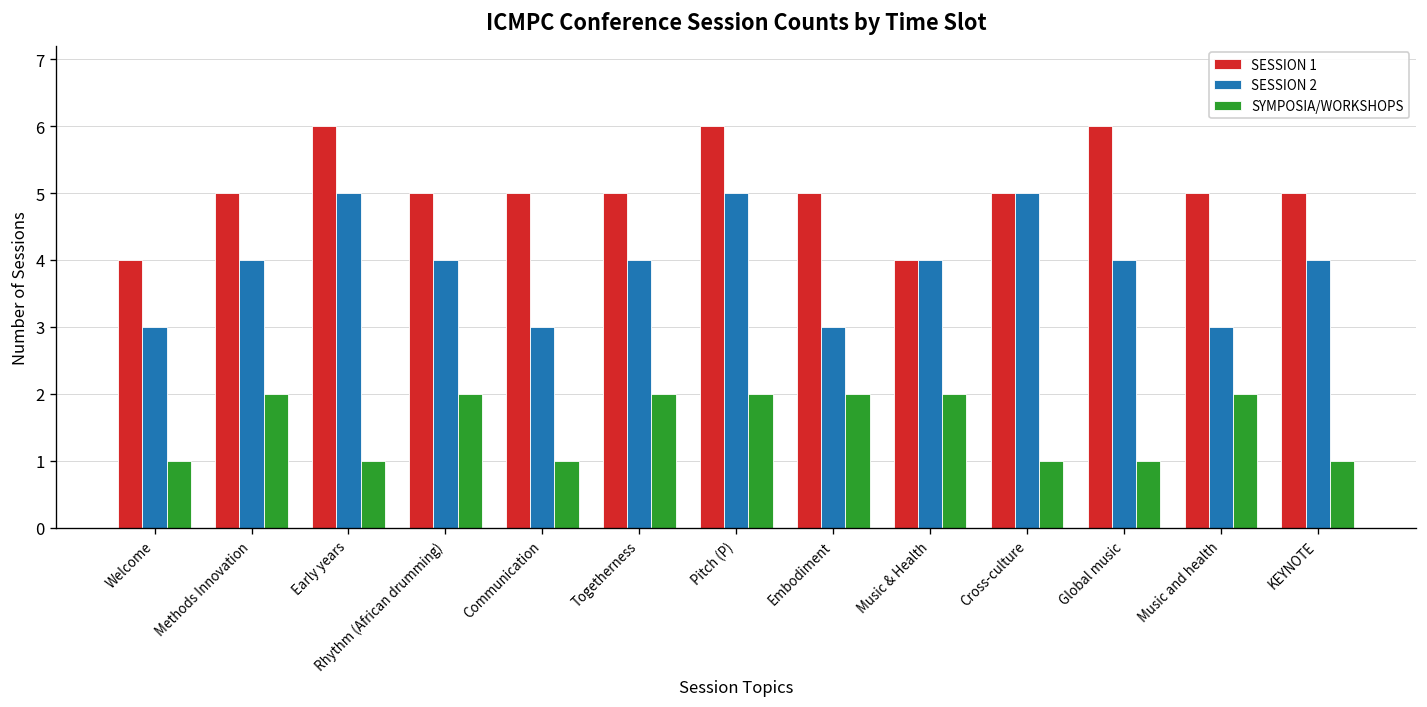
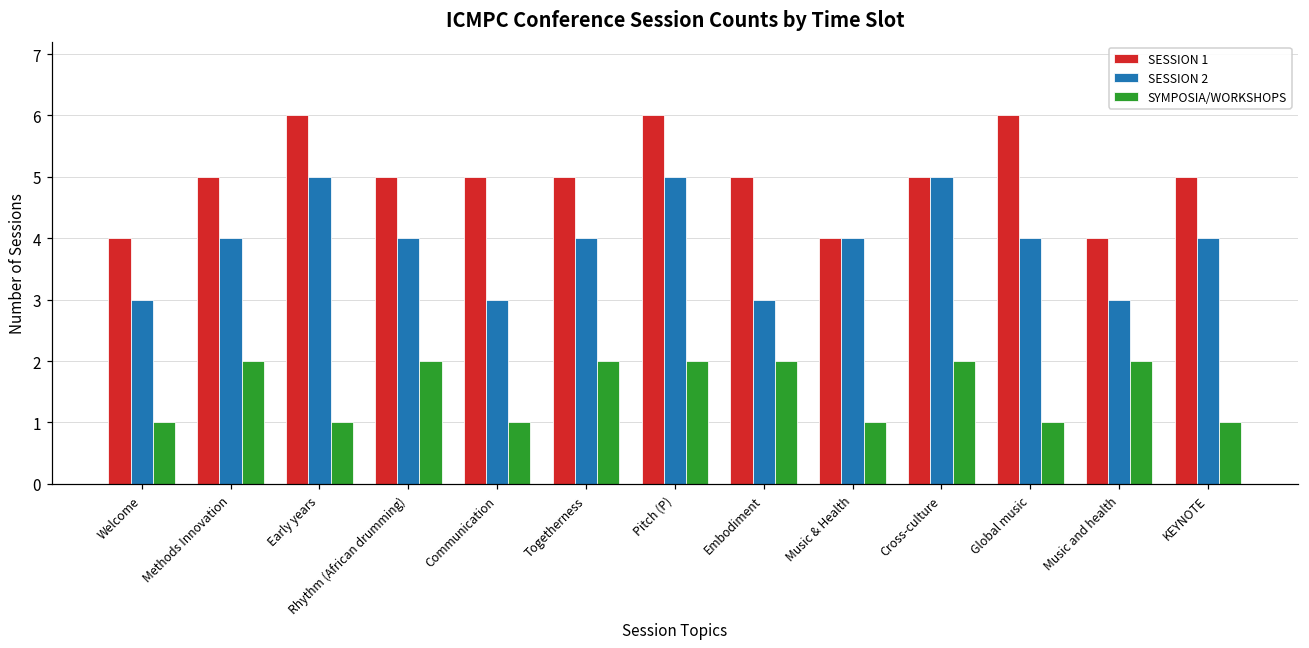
  {
    "SESSION 1": {
      "Welcome": 4,
      "Methods Innovation": 5,
      "Early years": 6,
      "Rhythm (African drumming)": 5,
      "Communication": 5,
      "Togetherness": 5,
      "Pitch (P)": 6,
      "Embodiment": 5,
      "Music & Health": 4,
      "Cross-culture": 5,
      "Global music": 6,
-     "Music and health": 5,
+     "Music and health": 4,
      "KEYNOTE": 5
    },
    "SESSION 2": {
      "Welcome": 3,
      "Methods Innovation": 4,
      "Early years": 5,
      "Rhythm (African drumming)": 4,
      "Communication": 3,
      "Togetherness": 4,
      "Pitch (P)": 5,
      "Embodiment": 3,
      "Music & Health": 4,
      "Cross-culture": 5,
      "Global music": 4,
      "Music and health": 3,
      "KEYNOTE": 4
    },
    "SYMPOSIA/WORKSHOPS": {
      "Welcome": 1,
      "Methods Innovation": 2,
      "Early years": 1,
      "Rhythm (African drumming)": 2,
      "Communication": 1,
      "Togetherness": 2,
      "Pitch (P)": 2,
      "Embodiment": 2,
-     "Music & Health": 2,
-     "Cross-culture": 1,
+     "Music & Health": 1,
+     "Cross-culture": 2,
      "Global music": 1,
      "Music and health": 2,
      "KEYNOTE": 1
    }
  }
